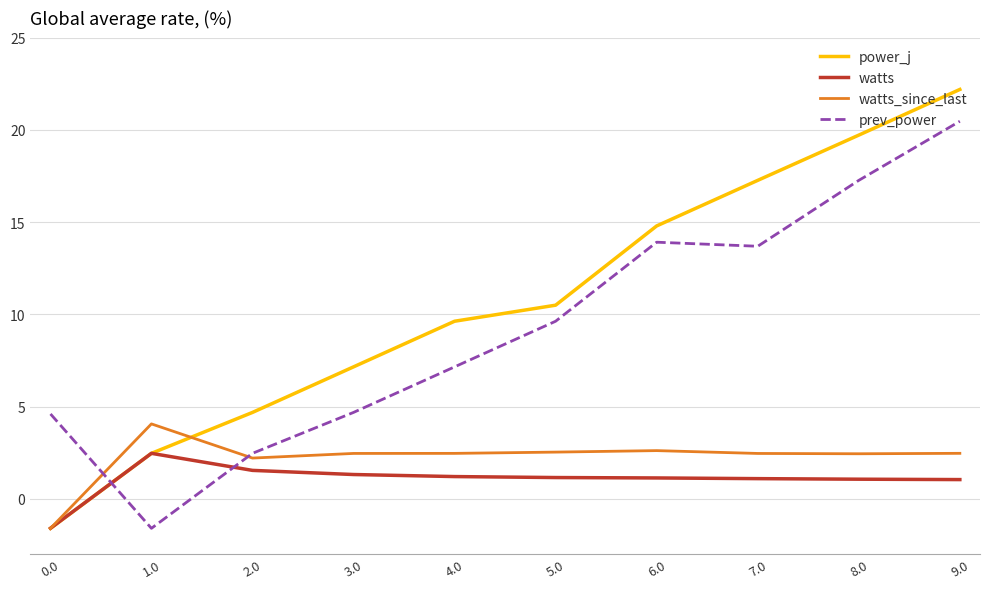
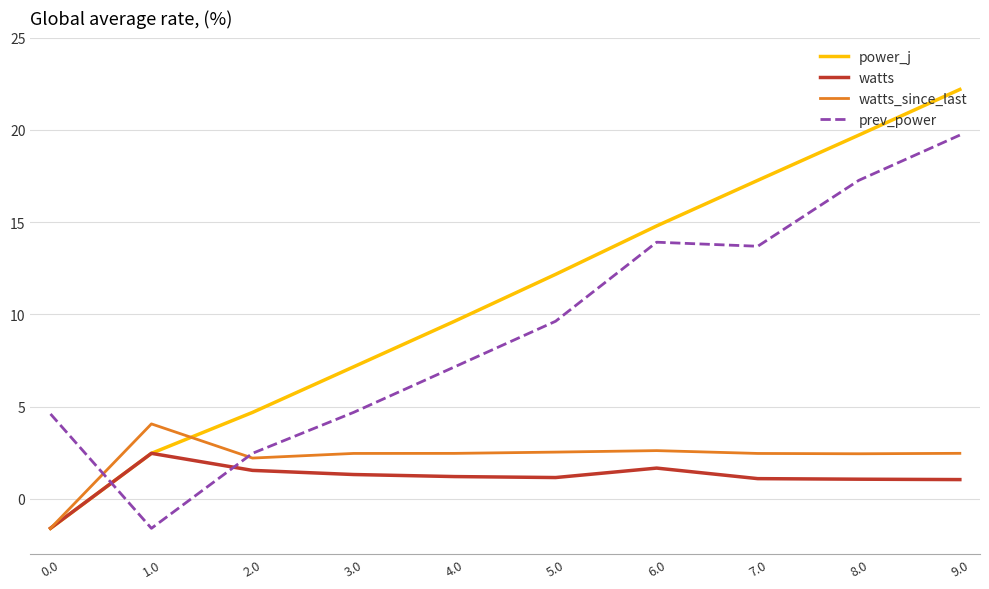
  {
    "power_j": {
      "2.0": 4.7,
      "3.0": 7.2,
      "4.0": 9.6,
-     "5.0": 10.5,
+     "5.0": 12.2,
      "6.0": 14.8,
      "7.0": 17.3,
      "8.0": 19.7,
      "9.0": 22.2
    },
    "watts": {
      "2.0": 1.5,
      "3.0": 1.3,
      "4.0": 1.2,
      "5.0": 1.2,
-     "6.0": 1.1,
+     "6.0": 1.7,
      "7.0": 1.1,
      "8.0": 1.1,
      "9.0": 1.0
    },
    "watts_since_last": {
      "1.0": 4.1,
      "2.0": 2.2,
      "3.0": 2.5,
      "4.0": 2.5,
      "5.0": 2.5,
      "6.0": 2.6,
      "7.0": 2.5,
      "8.0": 2.4,
      "9.0": 2.5
    },
    "prev_power": {
      "0.0": 4.6,
      "1.0": -1.6,
      "2.0": 2.5,
      "3.0": 4.7,
      "4.0": 7.2,
      "5.0": 9.6,
      "6.0": 13.9,
      "7.0": 13.7,
      "8.0": 17.3,
-     "9.0": 20.5
+     "9.0": 19.7
    }
  }
